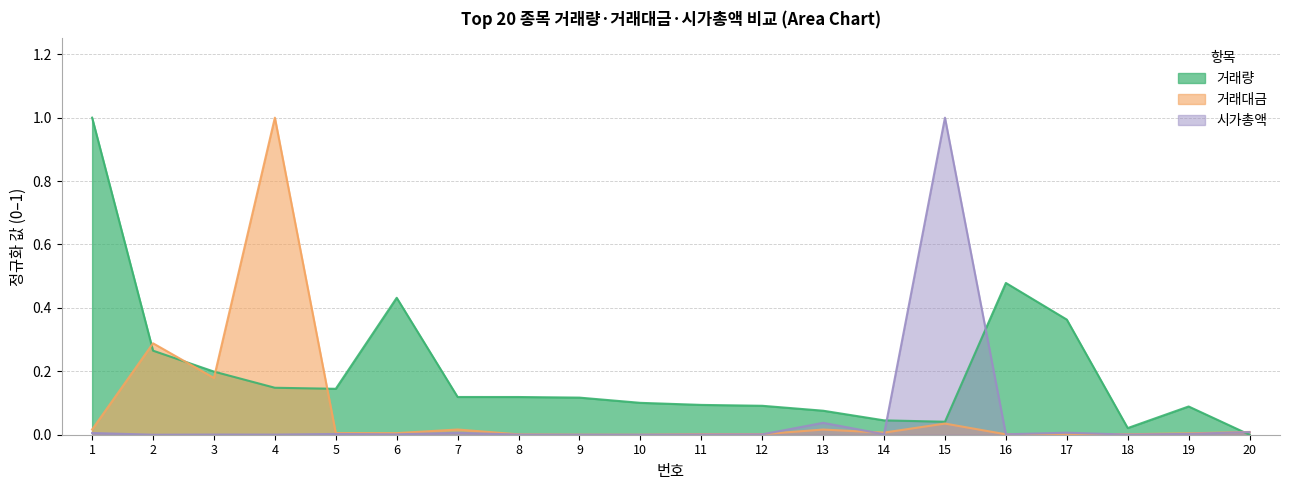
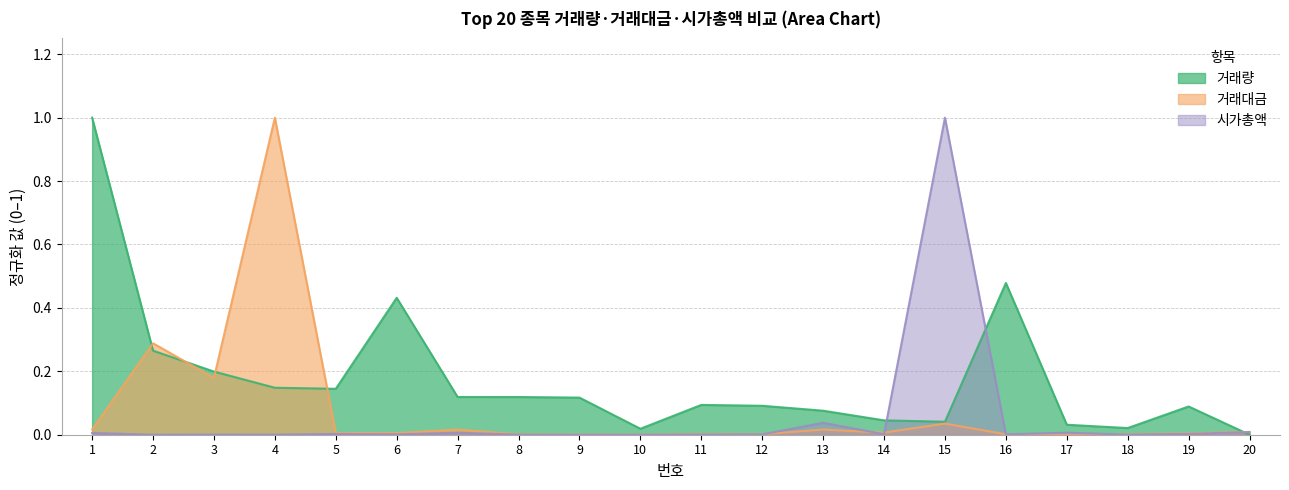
  {
    "거래량": {
      "1": 1.00,
      "2": 0.27,
      "3": 0.20,
      "4": 0.15,
      "5": 0.14,
      "6": 0.43,
      "7": 0.12,
      "8": 0.12,
      "9": 0.12,
-     "10": 0.10,
+     "10": 0.02,
      "11": 0.09,
      "12": 0.09,
      "13": 0.08,
      "14": 0.05,
      "16": 0.48,
-     "17": 0.36,
+     "17": 0.03,
      "18": 0.02,
      "19": 0.09,
      "20": 0.00
    },
    "거래대금": {
      "1": 0.02,
      "2": 0.29,
      "3": 0.18,
      "4": 1.00,
      "7": 0.02,
      "13": 0.02
    },
    "시가총액": {
      "1": 0.01,
      "2": 0.00,
      "3": 0.00,
      "4": 0.00,
      "7": 0.01,
      "13": 0.04,
      "15": 1.00
    }
  }
